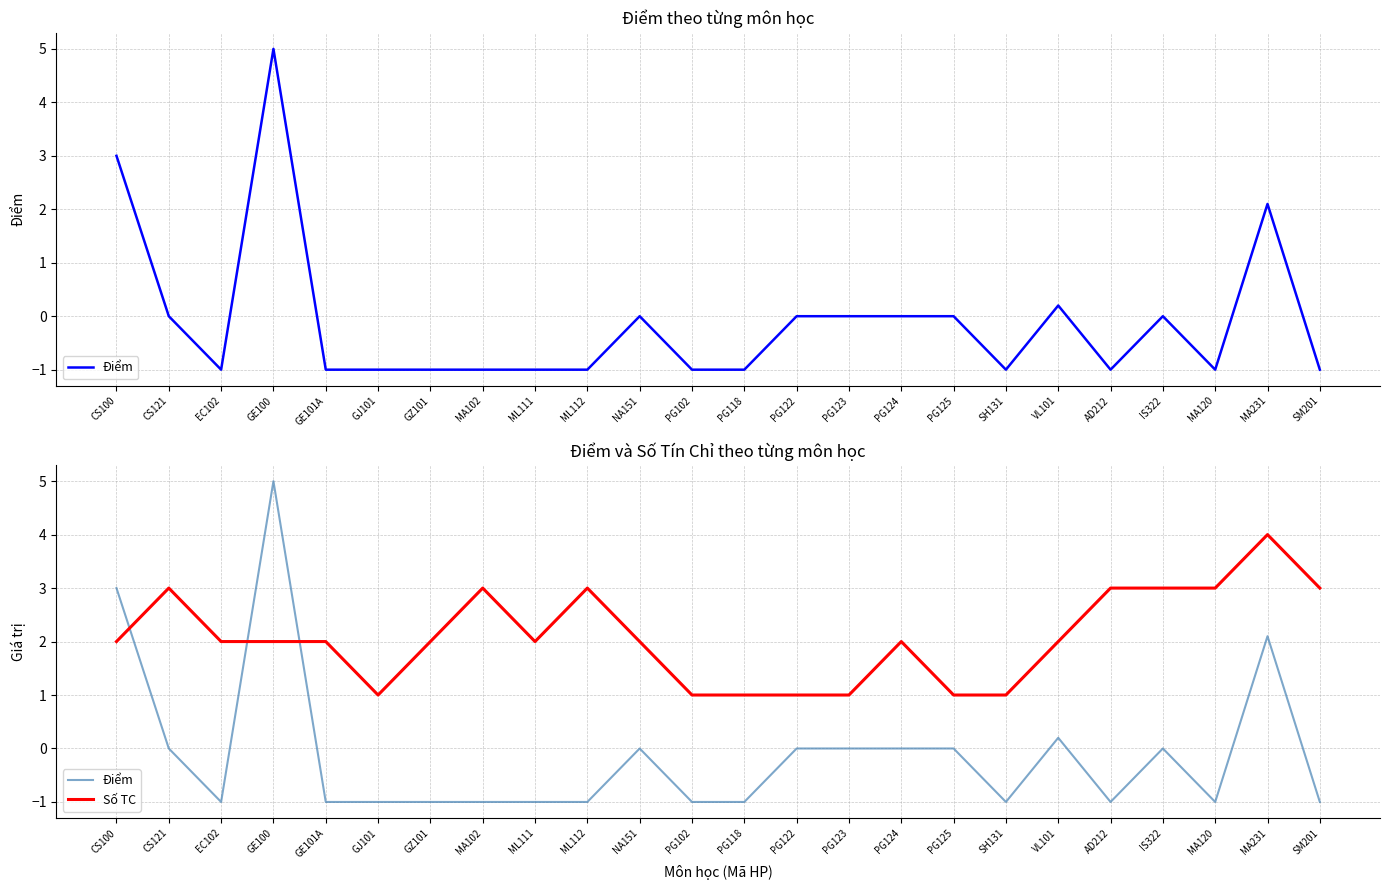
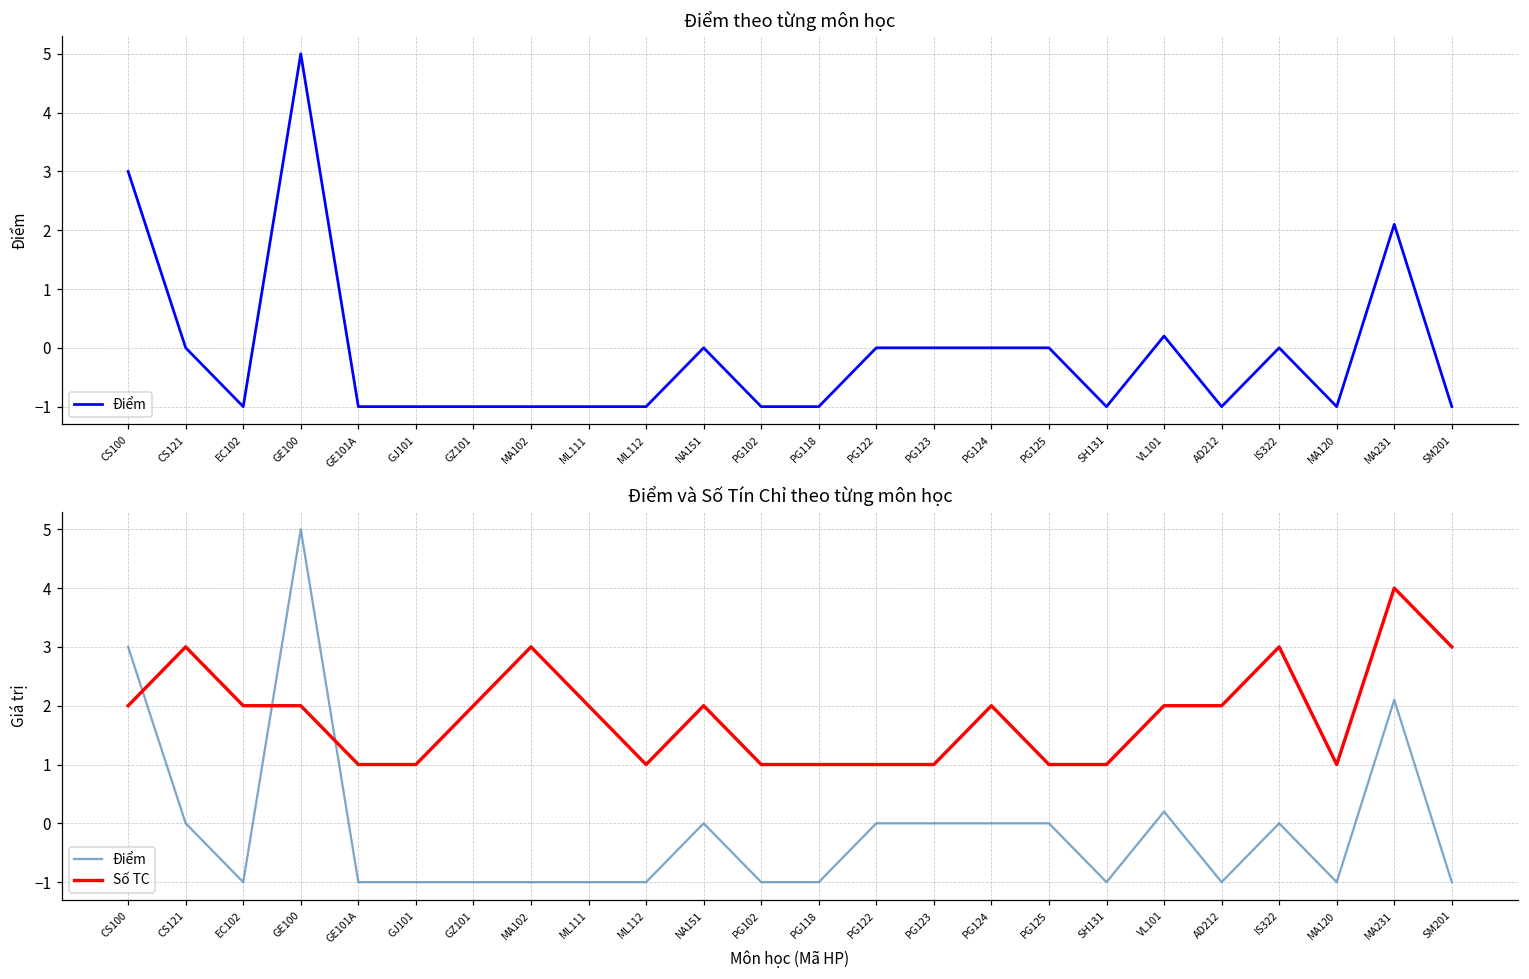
  {
    "Điểm theo từng môn học": {
      "CS100": 3.0,
      "CS121": 0.0,
      "EC102": -1.0,
      "GE100": 5.0,
      "GE101A": -1.0,
      "GJ101": -1.0,
      "GZ101": -1.0,
      "MA102": -1.0,
      "ML111": -1.0,
      "ML112": -1.0,
      "NA151": 0.0,
      "PG102": -1.0,
      "PG118": -1.0,
      "PG122": 0.0,
      "PG123": 0.0,
      "PG124": 0.0,
      "PG125": 0.0,
      "SH131": -1.0,
      "VL101": 0.2,
      "AD212": -1.0,
      "IS322": 0.0,
      "MA120": -1.0,
      "MA231": 2.1,
      "SM201": -1.0
    },
    "Điểm và Số Tín Chỉ theo từng môn học": {
      "Điểm": {
        "CS100": 3,
        "CS121": 0,
        "EC102": -1,
        "GE100": 5,
        "GE101A": -1,
        "GJ101": -1,
        "GZ101": -1,
        "MA102": -1,
        "ML111": -1,
        "ML112": -1,
        "NA151": 0,
        "PG102": -1,
        "PG118": -1,
        "PG122": 0,
        "PG123": 0,
        "PG124": 0,
        "PG125": 0,
        "SH131": -1,
        "VL101": 0.2,
        "AD212": -1,
        "IS322": 0,
        "MA120": -1,
        "MA231": 2.1,
        "SM201": -1
      },
      "Số TC": {
        "CS100": 2,
        "CS121": 3,
        "EC102": 2,
        "GE100": 2,
-       "GE101A": 2,
+       "GE101A": 1,
        "GJ101": 1,
        "GZ101": 2,
        "MA102": 3,
        "ML111": 2,
-       "ML112": 3,
+       "ML112": 1,
        "NA151": 2,
        "PG102": 1,
        "PG118": 1,
        "PG122": 1,
        "PG123": 1,
        "PG124": 2,
        "PG125": 1,
        "SH131": 1,
        "VL101": 2,
-       "AD212": 3,
+       "AD212": 2,
        "IS322": 3,
-       "MA120": 3,
+       "MA120": 1,
        "MA231": 4,
        "SM201": 3
      }
    }
  }
